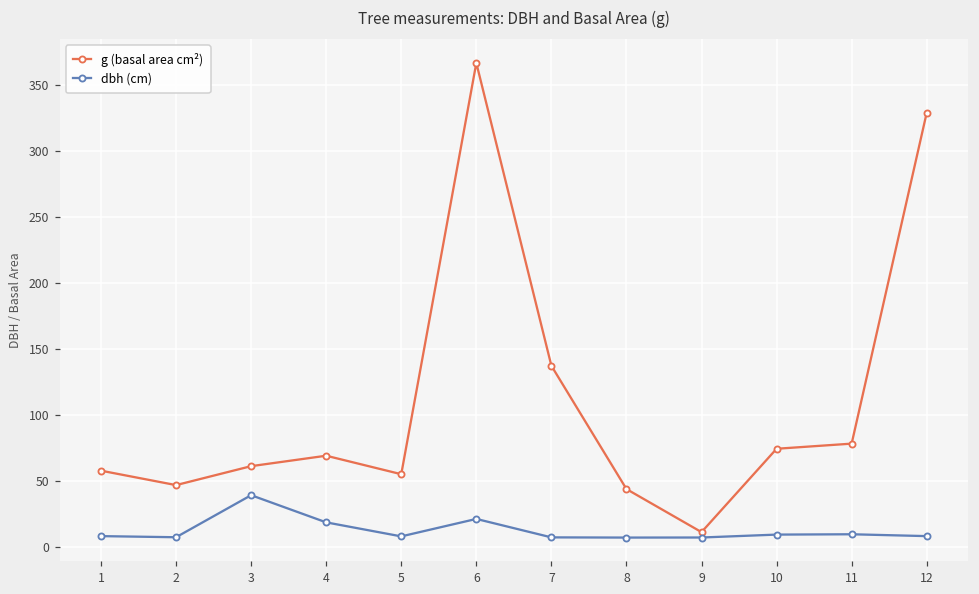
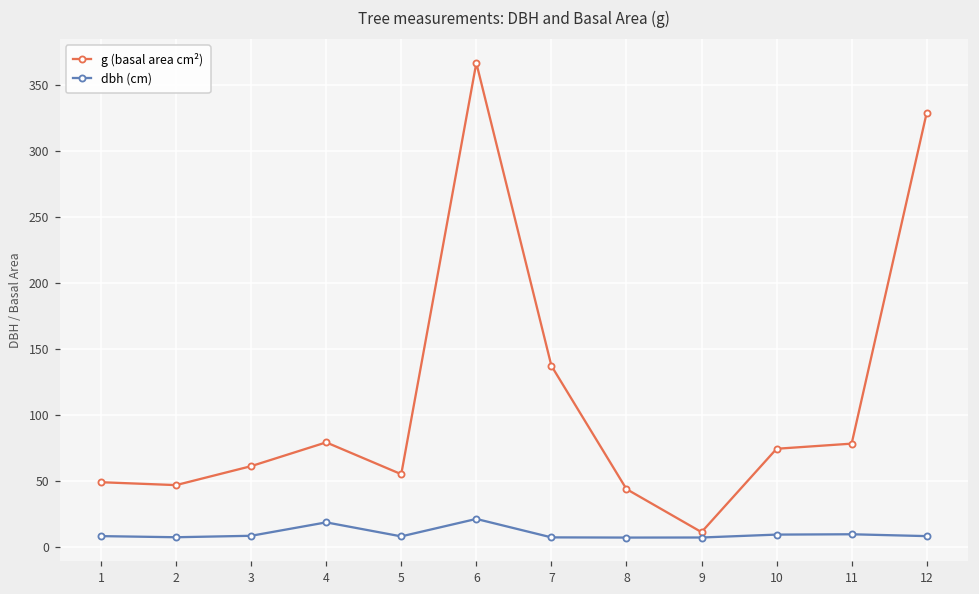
  {
    "g (basal area cm²)": {
-     "1": 58,
+     "1": 49,
      "2": 47,
      "3": 62,
-     "4": 69,
+     "4": 80,
      "5": 55,
      "6": 366,
      "7": 137,
      "8": 44,
      "9": 12,
      "10": 75,
      "11": 79,
      "12": 329
    },
    "dbh (cm)": {
      "1": 9,
      "2": 8,
-     "3": 40,
+     "3": 9,
      "4": 19,
      "5": 8,
      "6": 22,
      "7": 8,
      "8": 8,
      "9": 8,
      "10": 10,
      "11": 10,
      "12": 9
    }
  }
